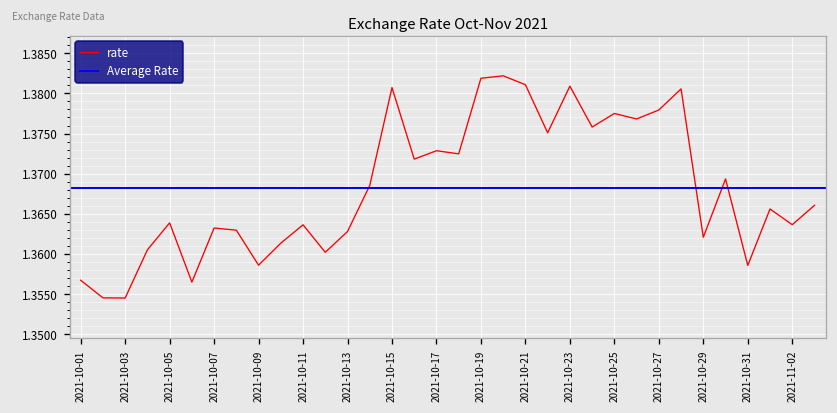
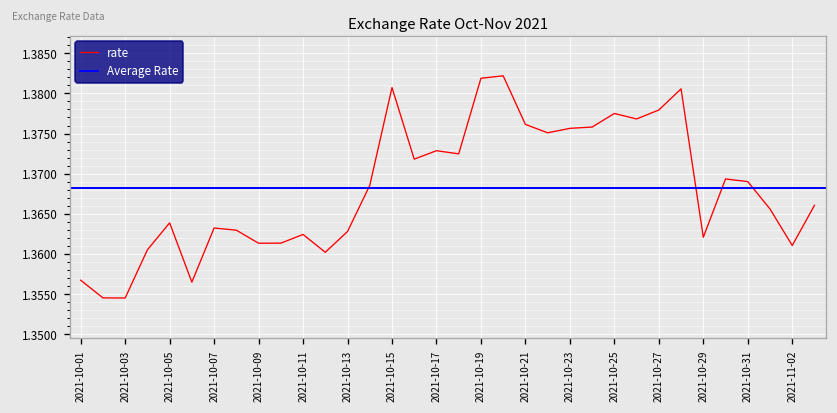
  {
    "2021-10-01": 1.357,
    "2021-10-03": 1.355,
    "2021-10-05": 1.364,
    "2021-10-07": 1.363,
-   "2021-10-09": 1.359,
-   "2021-10-11": 1.364,
+   "2021-10-09": 1.361,
+   "2021-10-11": 1.362,
    "2021-10-13": 1.363,
    "2021-10-15": 1.381,
    "2021-10-17": 1.373,
    "2021-10-19": 1.382,
-   "2021-10-21": 1.381,
-   "2021-10-23": 1.381,
+   "2021-10-21": 1.376,
+   "2021-10-23": 1.376,
    "2021-10-25": 1.377,
    "2021-10-27": 1.378,
    "2021-10-29": 1.362,
-   "2021-10-31": 1.359,
-   "2021-11-02": 1.364
+   "2021-10-31": 1.369,
+   "2021-11-02": 1.361
  }
